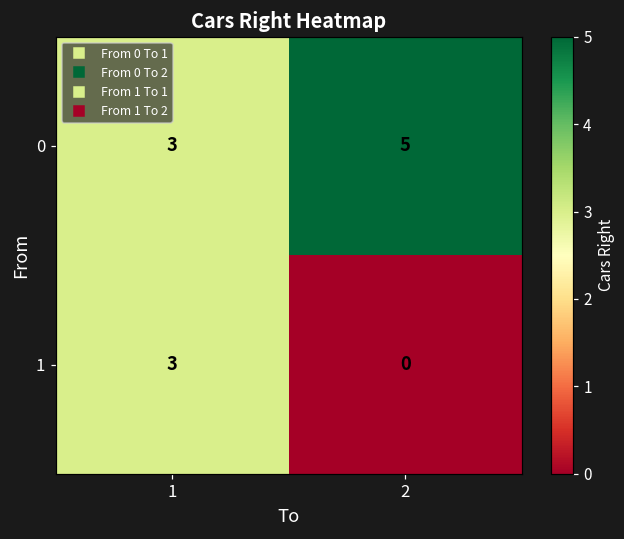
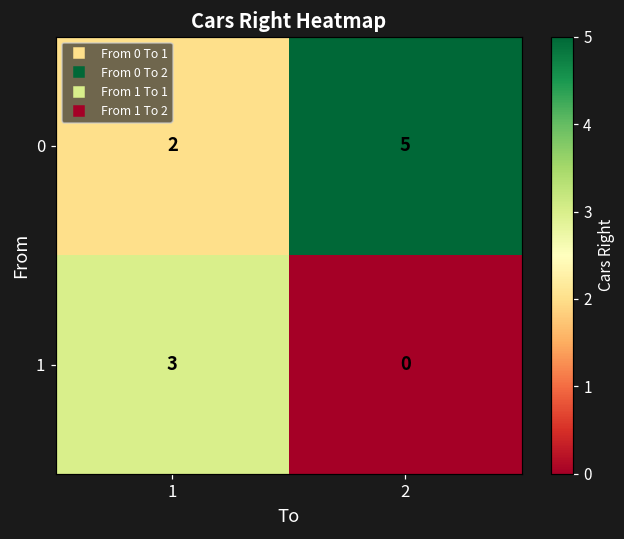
  {
    "0": {
-     "1": 3,
+     "1": 2,
      "2": 5
    },
    "1": {
      "1": 3,
      "2": 0
    }
  }
